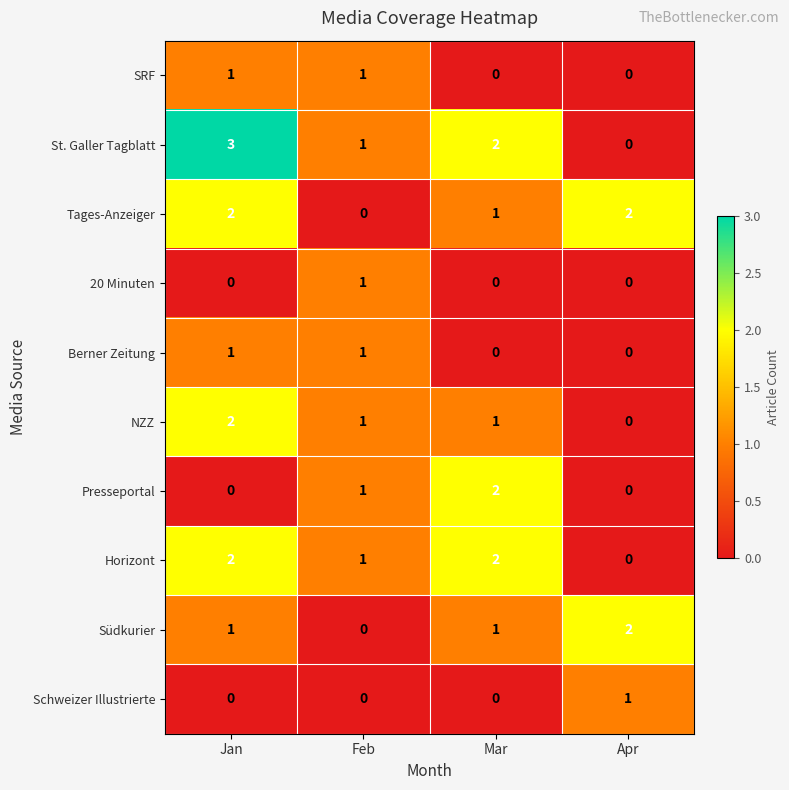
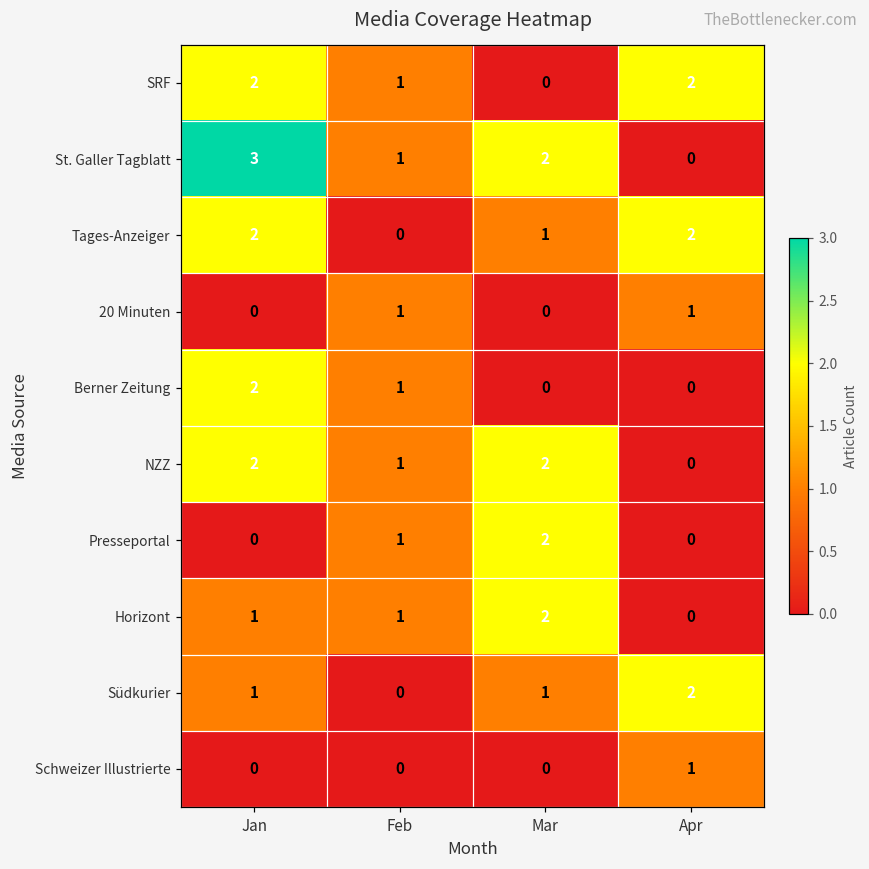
  {
    "SRF": {
-     "Jan": 1,
+     "Jan": 2,
      "Feb": 1,
      "Mar": 0,
-     "Apr": 0
+     "Apr": 2
    },
    "St. Galler Tagblatt": {
      "Jan": 3,
      "Feb": 1,
      "Mar": 2,
      "Apr": 0
    },
    "Tages-Anzeiger": {
      "Jan": 2,
      "Feb": 0,
      "Mar": 1,
      "Apr": 2
    },
    "20 Minuten": {
      "Jan": 0,
      "Feb": 1,
      "Mar": 0,
-     "Apr": 0
+     "Apr": 1
    },
    "Berner Zeitung": {
-     "Jan": 1,
+     "Jan": 2,
      "Feb": 1,
      "Mar": 0,
      "Apr": 0
    },
    "NZZ": {
      "Jan": 2,
      "Feb": 1,
-     "Mar": 1,
+     "Mar": 2,
      "Apr": 0
    },
    "Presseportal": {
      "Jan": 0,
      "Feb": 1,
      "Mar": 2,
      "Apr": 0
    },
    "Horizont": {
-     "Jan": 2,
+     "Jan": 1,
      "Feb": 1,
      "Mar": 2,
      "Apr": 0
    },
    "Südkurier": {
      "Jan": 1,
      "Feb": 0,
      "Mar": 1,
      "Apr": 2
    },
    "Schweizer Illustrierte": {
      "Jan": 0,
      "Feb": 0,
      "Mar": 0,
      "Apr": 1
    }
  }
